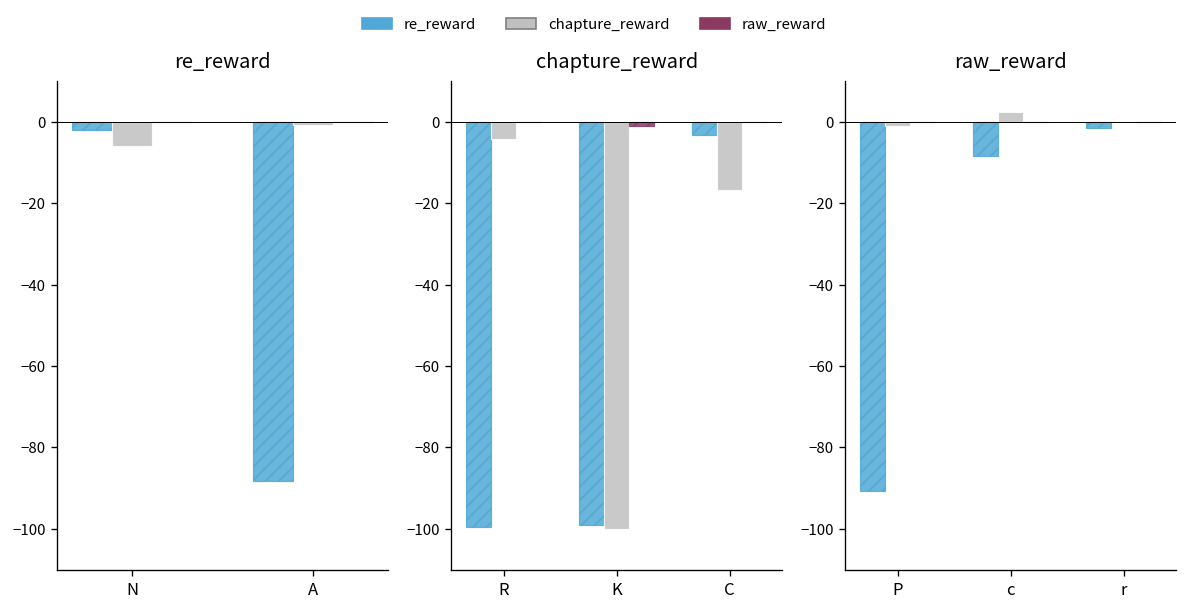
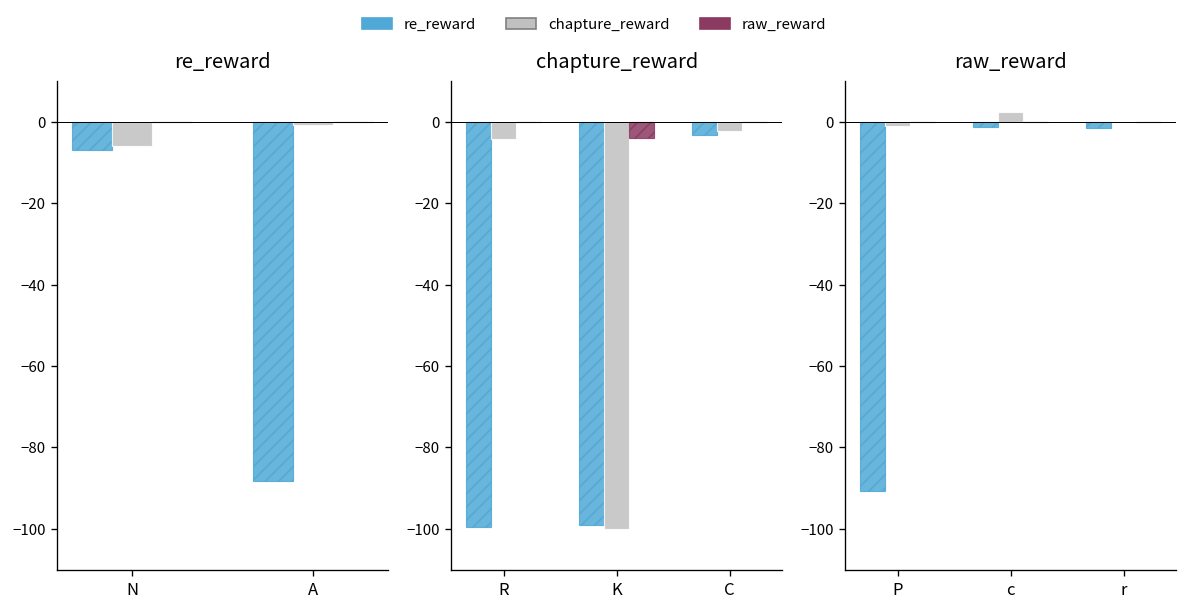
  {
    "re_reward": {
      "re_reward": {
-       "N": -2,
+       "N": -7,
        "A": -88
      },
      "chapture_reward": {
        "N": -6
      },
      "raw_reward": {
        "N": 0,
        "A": 0
      }
    },
    "chapture_reward": {
      "re_reward": {
        "R": -100,
        "K": -99,
        "C": -3
      },
      "chapture_reward": {
        "R": -4,
        "K": -100,
-       "C": -17
+       "C": -2
      },
      "raw_reward": {
        "R": 0,
-       "K": -1,
+       "K": -4,
        "C": 0
      }
    },
    "raw_reward": {
      "re_reward": {
        "P": -91,
-       "c": -8,
+       "c": -1,
        "r": -2
      },
      "chapture_reward": {
        "P": -1,
        "c": 2,
        "r": 0
      },
      "raw_reward": {
        "P": 0,
        "c": 0,
        "r": 0
      }
    }
  }
